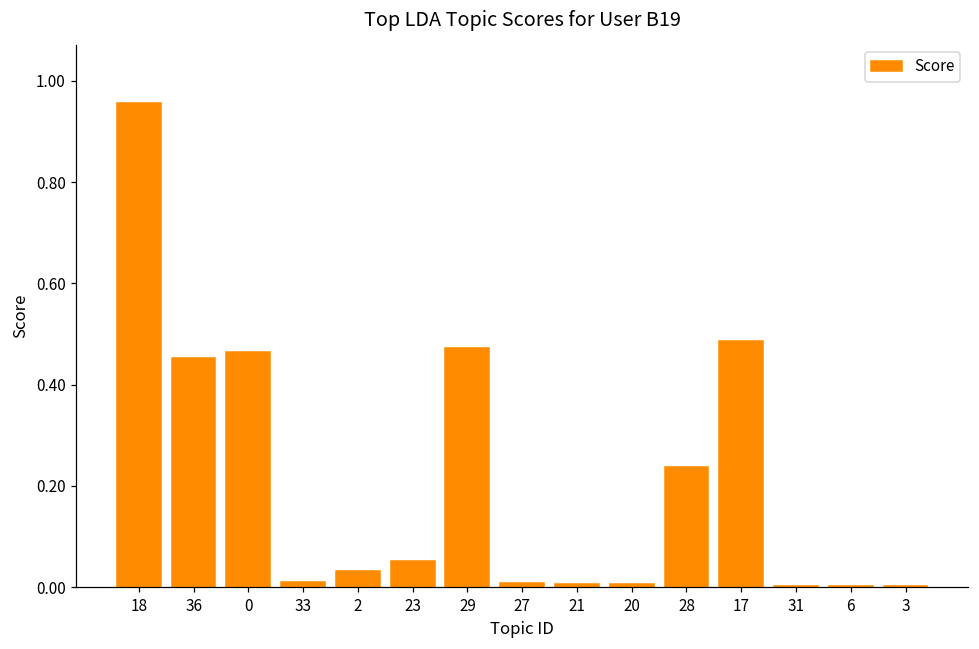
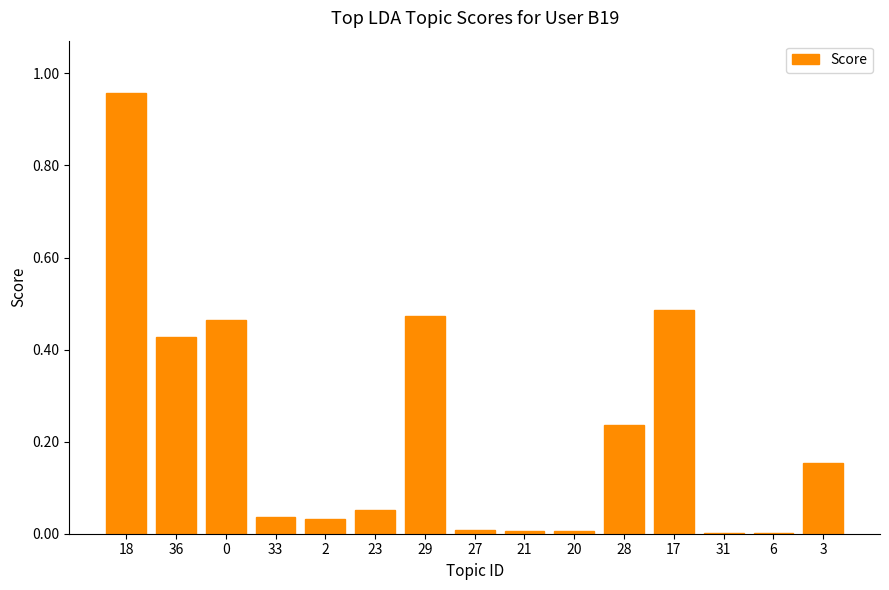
  {
    "18": 0.96,
-   "36": 0.45,
+   "36": 0.43,
    "0": 0.46,
-   "33": 0.01,
+   "33": 0.04,
    "2": 0.03,
    "23": 0.05,
    "29": 0.47,
    "27": 0.01,
    "21": 0.01,
    "20": 0.01,
    "28": 0.24,
    "17": 0.49,
-   "3": 0.00
+   "3": 0.15
  }
